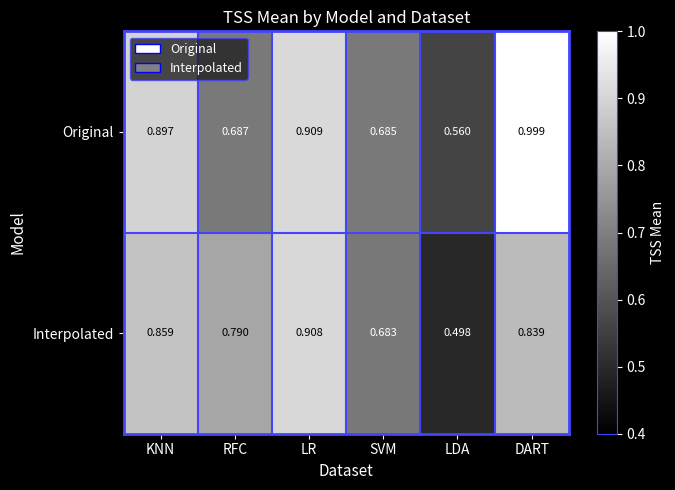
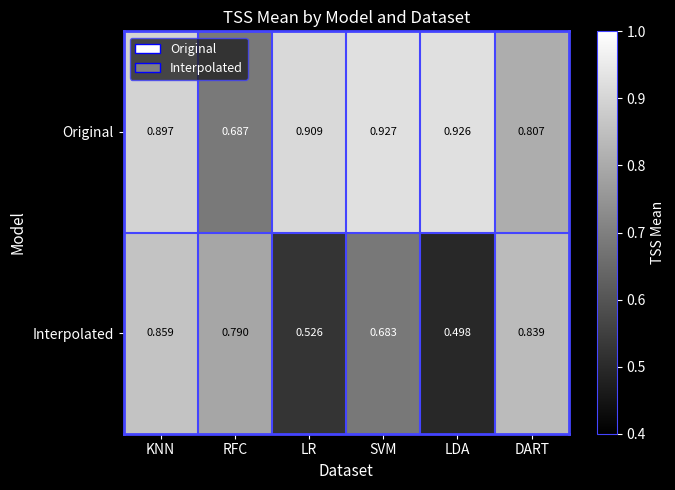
  {
    "Original": {
      "KNN": 0.897,
      "RFC": 0.687,
      "LR": 0.909,
-     "SVM": 0.685,
-     "LDA": 0.560,
-     "DART": 0.999
+     "SVM": 0.927,
+     "LDA": 0.926,
+     "DART": 0.807
    },
    "Interpolated": {
      "KNN": 0.859,
      "RFC": 0.790,
-     "LR": 0.908,
+     "LR": 0.526,
      "SVM": 0.683,
      "LDA": 0.498,
      "DART": 0.839
    }
  }
